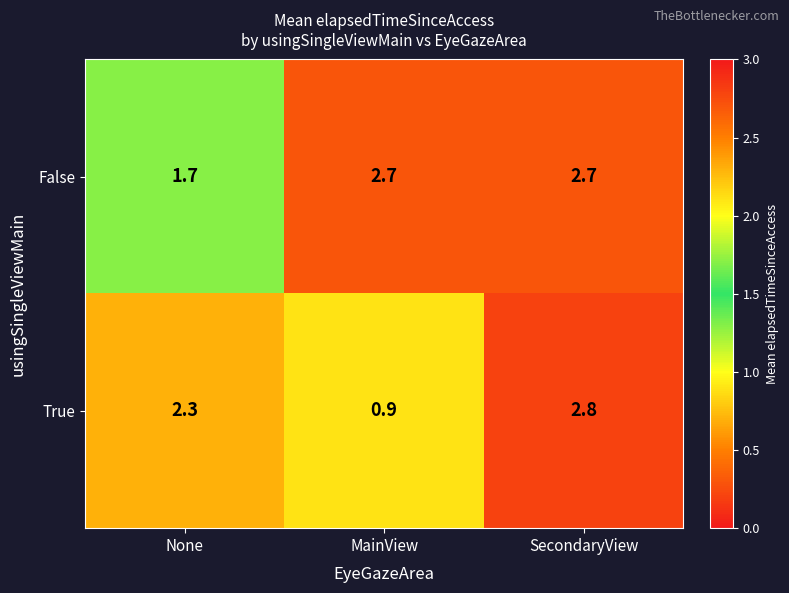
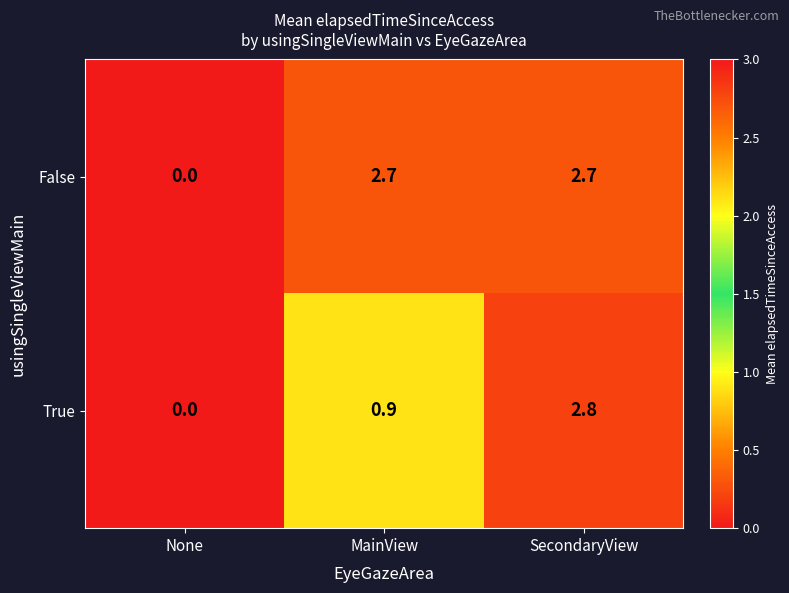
  {
    "False": {
-     "None": 1.7,
+     "None": 0.0,
      "MainView": 2.7,
      "SecondaryView": 2.7
    },
    "True": {
-     "None": 2.3,
+     "None": 0.0,
      "MainView": 0.9,
      "SecondaryView": 2.8
    }
  }
